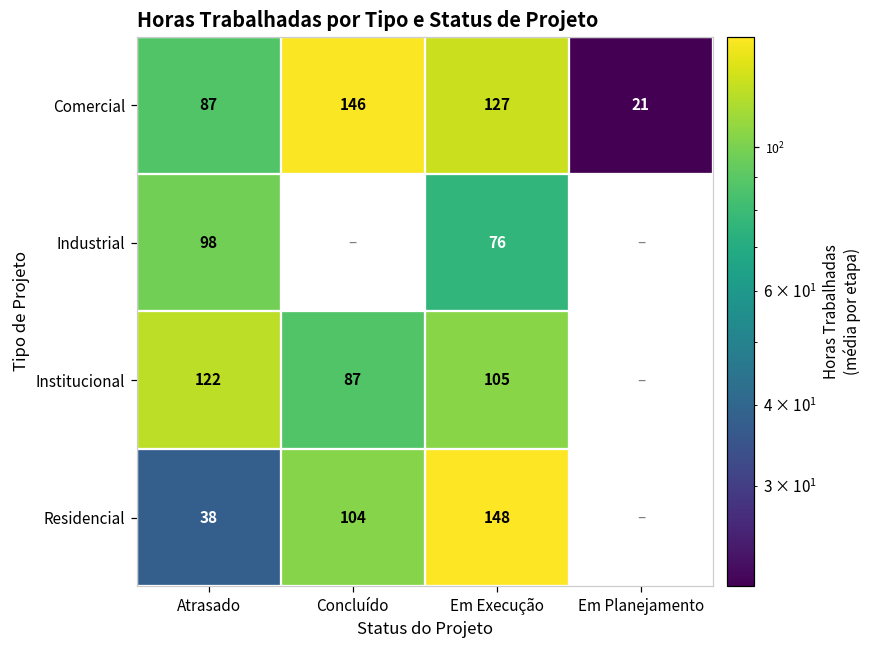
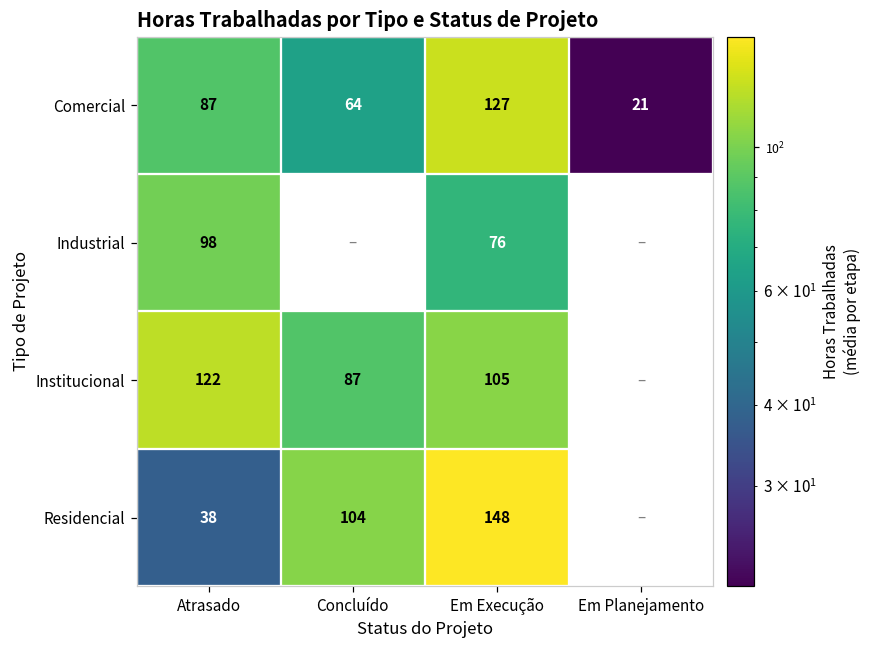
  {
    "Comercial": {
      "Atrasado": 87,
-     "Concluído": 146,
+     "Concluído": 64,
      "Em Execução": 127,
      "Em Planejamento": 21
    },
    "Industrial": {
      "Atrasado": 98,
      "Em Execução": 76
    },
    "Institucional": {
      "Atrasado": 122,
      "Concluído": 87,
      "Em Execução": 105
    },
    "Residencial": {
      "Atrasado": 38,
      "Concluído": 104,
      "Em Execução": 148
    }
  }
